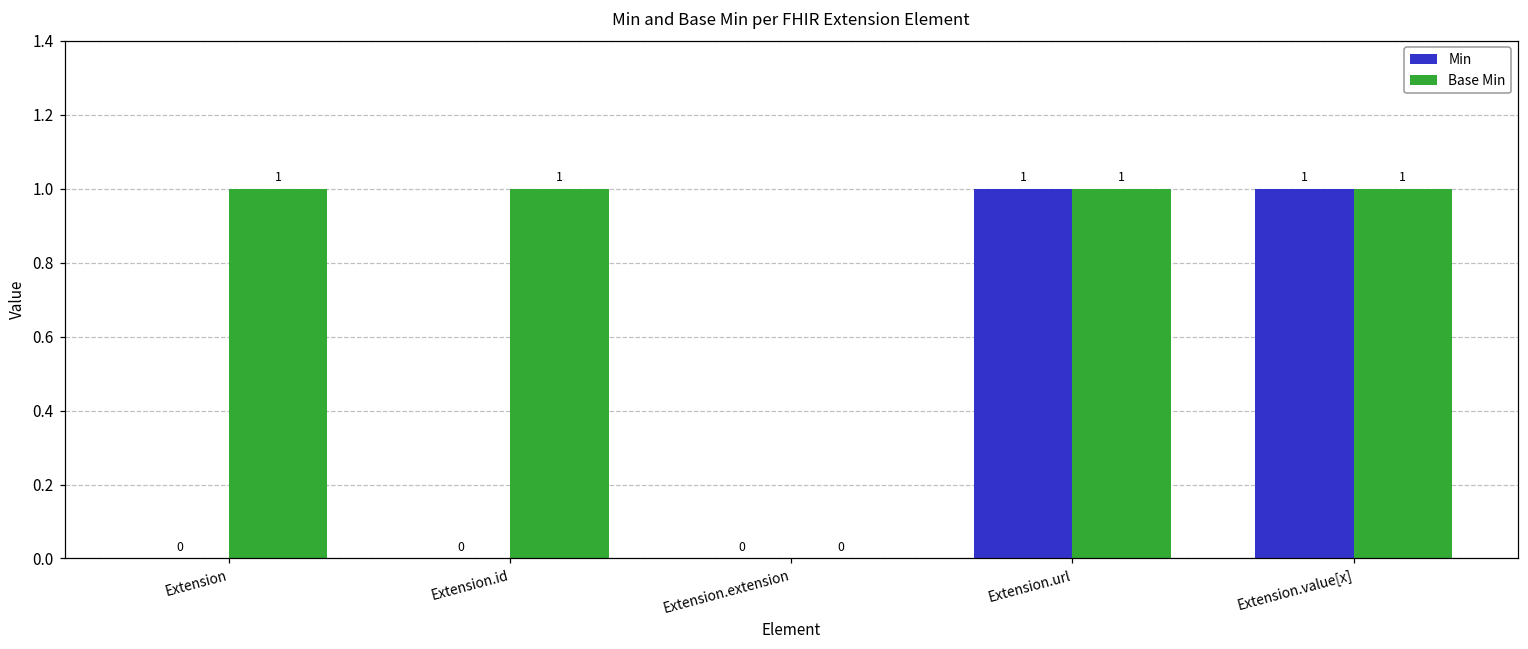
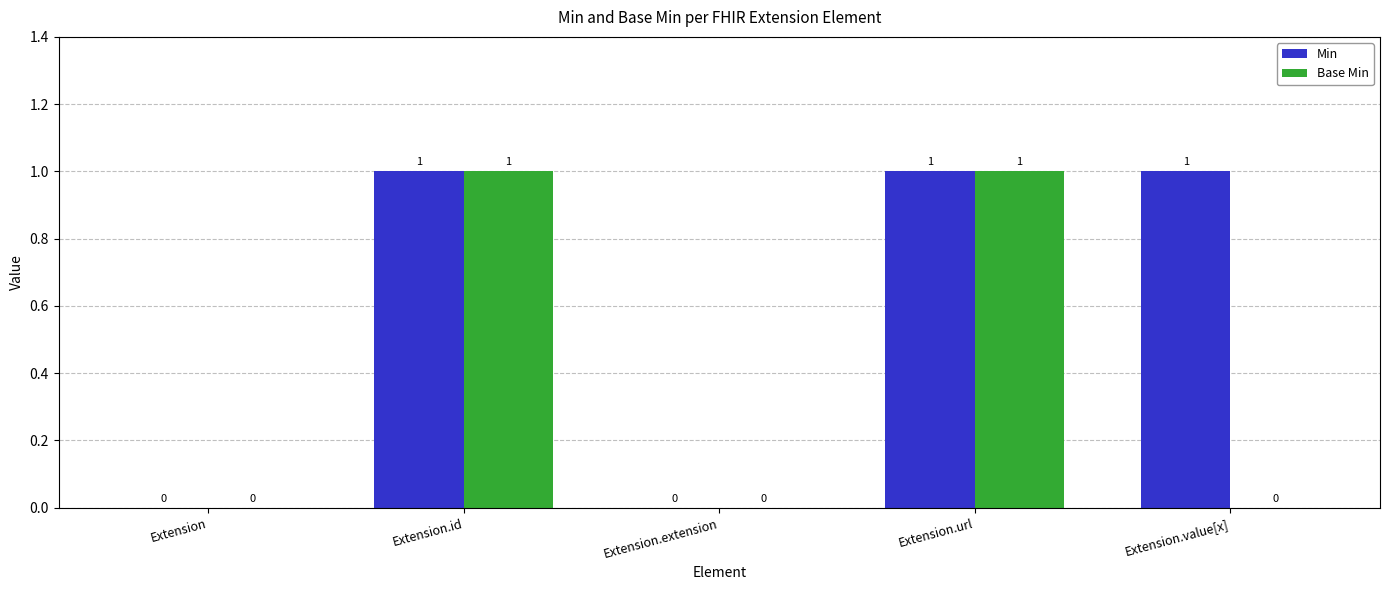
  {
    "Min": {
      "Extension": 0,
-     "Extension.id": 0,
+     "Extension.id": 1,
      "Extension.extension": 0,
      "Extension.url": 1,
      "Extension.value[x]": 1
    },
    "Base Min": {
-     "Extension": 1,
+     "Extension": 0,
      "Extension.id": 1,
      "Extension.extension": 0,
      "Extension.url": 1,
-     "Extension.value[x]": 1
+     "Extension.value[x]": 0
    }
  }
